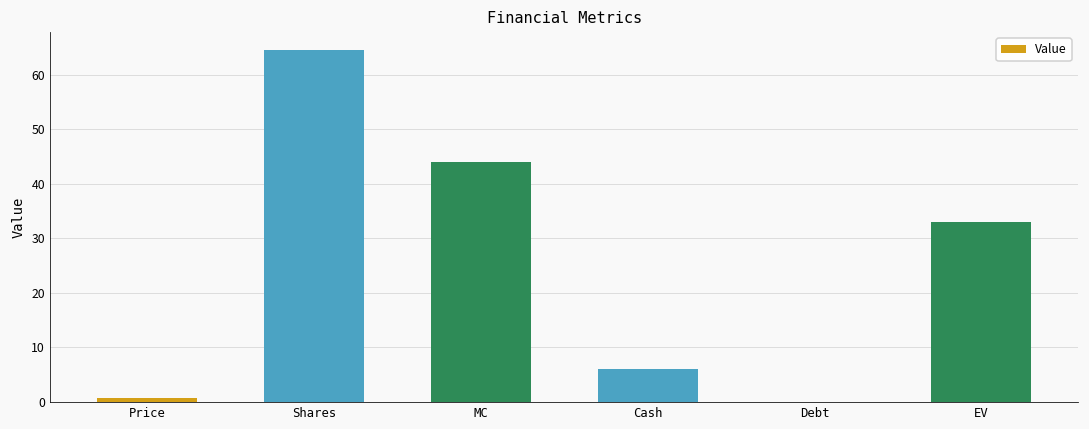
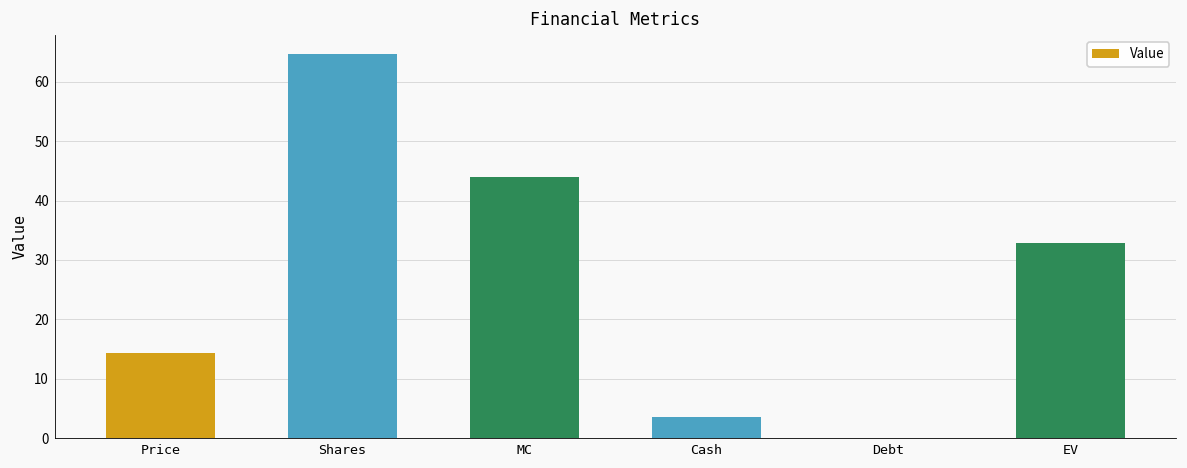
  {
-   "Price": 1,
+   "Price": 14,
    "Shares": 65,
    "MC": 44,
-   "Cash": 6,
+   "Cash": 4,
    "Debt": 0,
    "EV": 33
  }
